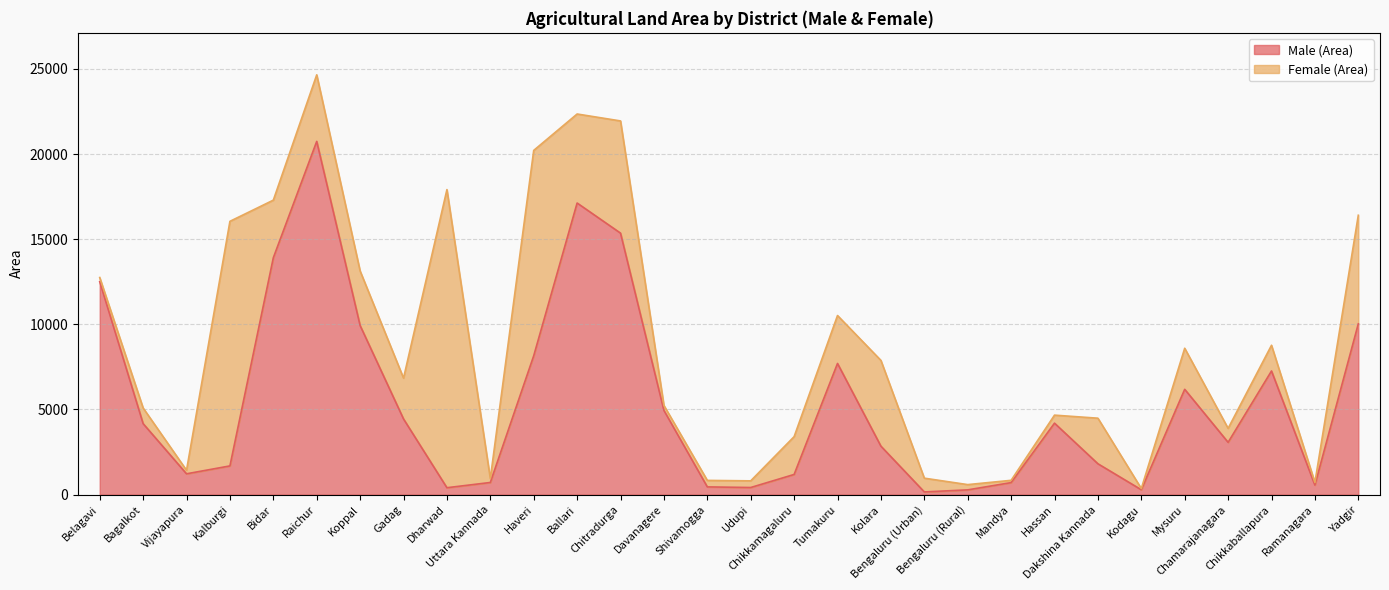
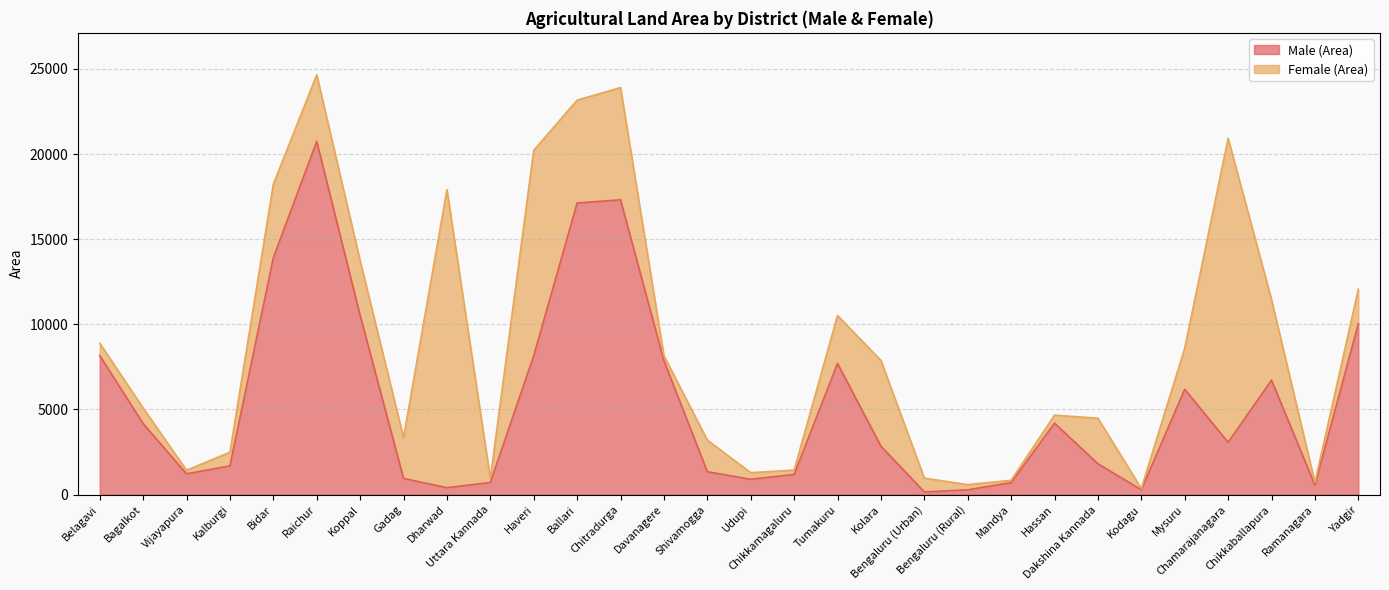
  {
    "Male (Area)": {
-     "Belagavi": 12500,
+     "Belagavi": 8200,
      "Bagalkot": 4200,
      "Vijayapura": 1200,
      "Kalburgi": 1700,
      "Bidar": 13900,
      "Raichur": 20700,
-     "Koppal": 9900,
-     "Gadag": 4400,
+     "Koppal": 10500,
+     "Gadag": 1000,
      "Dharwad": 400,
      "Uttara Kannada": 700,
      "Haveri": 8200,
      "Ballari": 17100,
-     "Chitradurga": 15400,
-     "Davanagere": 4900,
-     "Shivamogga": 500,
-     "Udupi": 400,
+     "Chitradurga": 17300,
+     "Davanagere": 7900,
+     "Shivamogga": 1300,
+     "Udupi": 900,
      "Chikkamagaluru": 1200,
      "Tumakuru": 7700,
      "Kolara": 2800,
      "Bengaluru (Urban)": 200,
      "Bengaluru (Rural)": 300,
      "Hassan": 4200,
      "Dakshina Kannada": 1800,
      "Mysuru": 6200,
      "Chamarajanagara": 3100,
-     "Chikkaballapura": 7300,
+     "Chikkaballapura": 6700,
      "Ramanagara": 600,
      "Yadgir": 10000
    },
    "Female (Area)": {
-     "Belagavi": 200,
+     "Belagavi": 700,
      "Bagalkot": 900,
      "Vijayapura": 200,
-     "Kalburgi": 14400,
-     "Bidar": 3400,
+     "Kalburgi": 800,
+     "Bidar": 4300,
      "Raichur": 3900,
      "Koppal": 3200,
      "Gadag": 2400,
      "Dharwad": 17500,
      "Uttara Kannada": 200,
      "Haveri": 12100,
-     "Ballari": 5200,
+     "Ballari": 6000,
      "Chitradurga": 6600,
      "Davanagere": 300,
-     "Shivamogga": 400,
+     "Shivamogga": 1900,
      "Udupi": 400,
-     "Chikkamagaluru": 2200,
+     "Chikkamagaluru": 300,
      "Tumakuru": 2800,
      "Kolara": 5000,
      "Bengaluru (Urban)": 800,
      "Bengaluru (Rural)": 300,
      "Hassan": 500,
      "Dakshina Kannada": 2700,
      "Mysuru": 2400,
-     "Chamarajanagara": 800,
-     "Chikkaballapura": 1500,
+     "Chamarajanagara": 17900,
+     "Chikkaballapura": 4700,
      "Ramanagara": 200,
-     "Yadgir": 6400
+     "Yadgir": 2000
    }
  }
